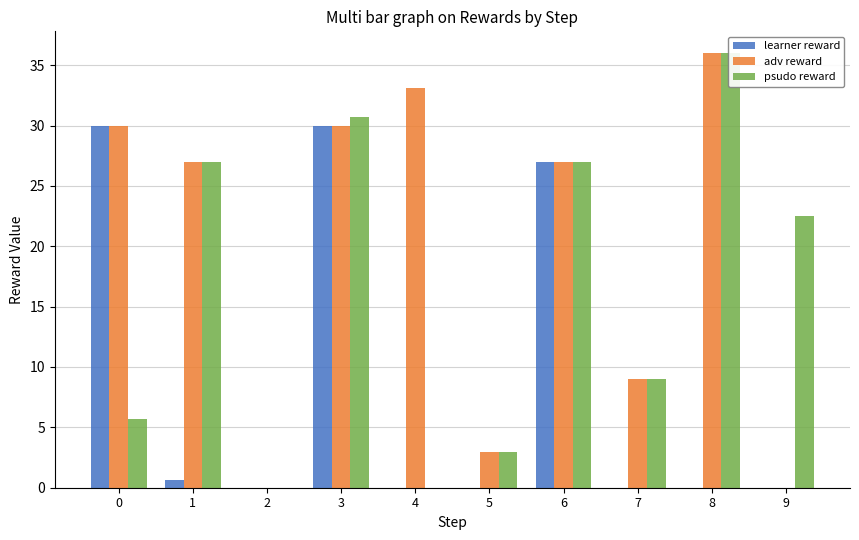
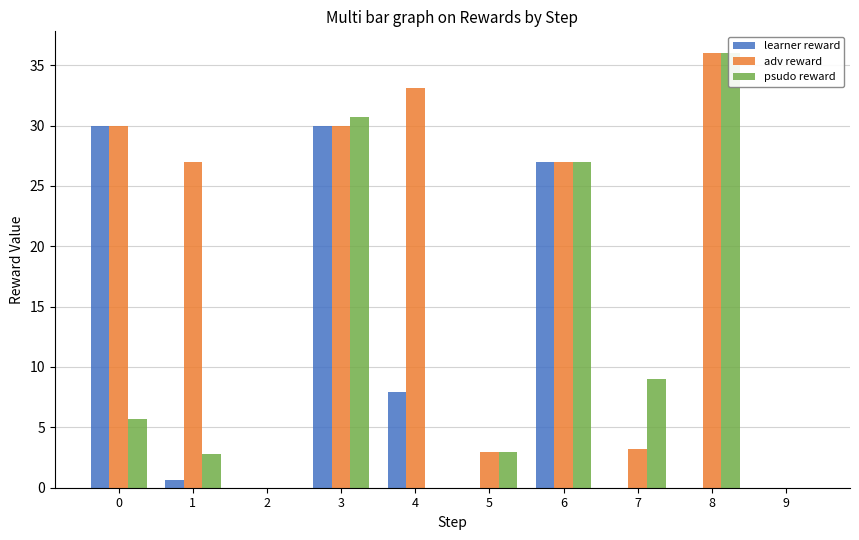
  {
    "learner reward": {
      "0": 30.0,
      "1": 0.6,
      "2": 0.0,
      "3": 30.0,
-     "4": 0.0,
+     "4": 7.9,
      "5": 0.0,
      "6": 27.0,
      "7": 0.0,
      "8": 0.0,
      "9": 0.0
    },
    "adv reward": {
      "0": 30.0,
      "1": 27.0,
      "2": 0.0,
      "3": 30.0,
      "4": 33.1,
      "5": 3.0,
      "6": 27.0,
-     "7": 9.0,
+     "7": 3.2,
      "8": 36.0,
      "9": 0.0
    },
    "psudo reward": {
      "0": 5.7,
-     "1": 27.0,
+     "1": 2.8,
      "2": 0.0,
      "3": 30.7,
      "4": 0.0,
      "5": 3.0,
      "6": 27.0,
      "7": 9.0,
-     "9": 22.5
+     "9": 0.0
    }
  }
